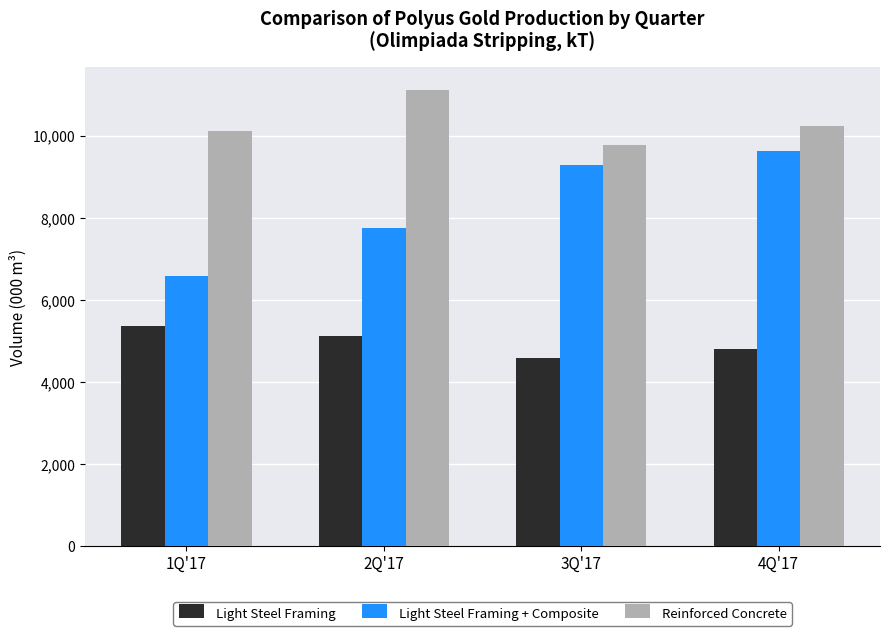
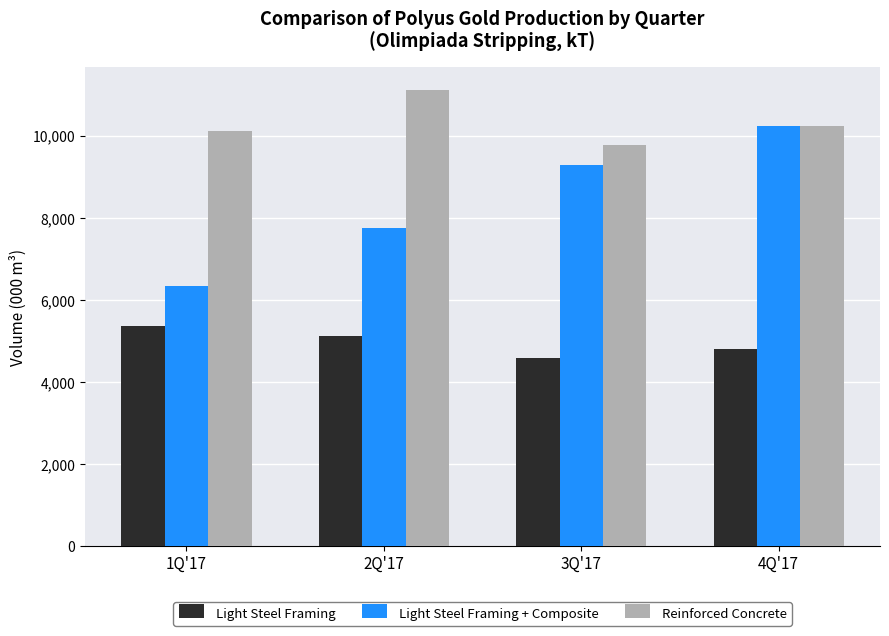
  {
    "Light Steel Framing": {
      "1Q'17": "5,400",
      "2Q'17": "5,100",
      "3Q'17": "4,600",
      "4Q'17": "4,800"
    },
    "Light Steel Framing + Composite": {
-     "1Q'17": "6,600",
+     "1Q'17": "6,400",
      "2Q'17": "7,800",
      "3Q'17": "9,300",
-     "4Q'17": "9,600"
+     "4Q'17": "10,200"
    },
    "Reinforced Concrete": {
      "1Q'17": "10,100",
      "2Q'17": "11,100",
      "3Q'17": "9,800",
      "4Q'17": "10,300"
    }
  }
